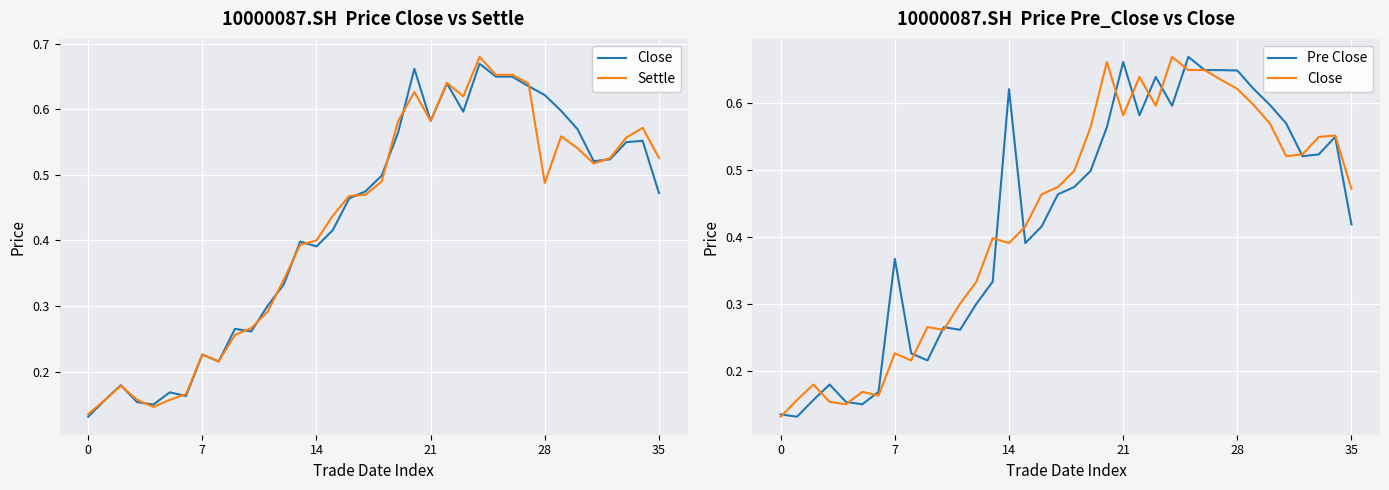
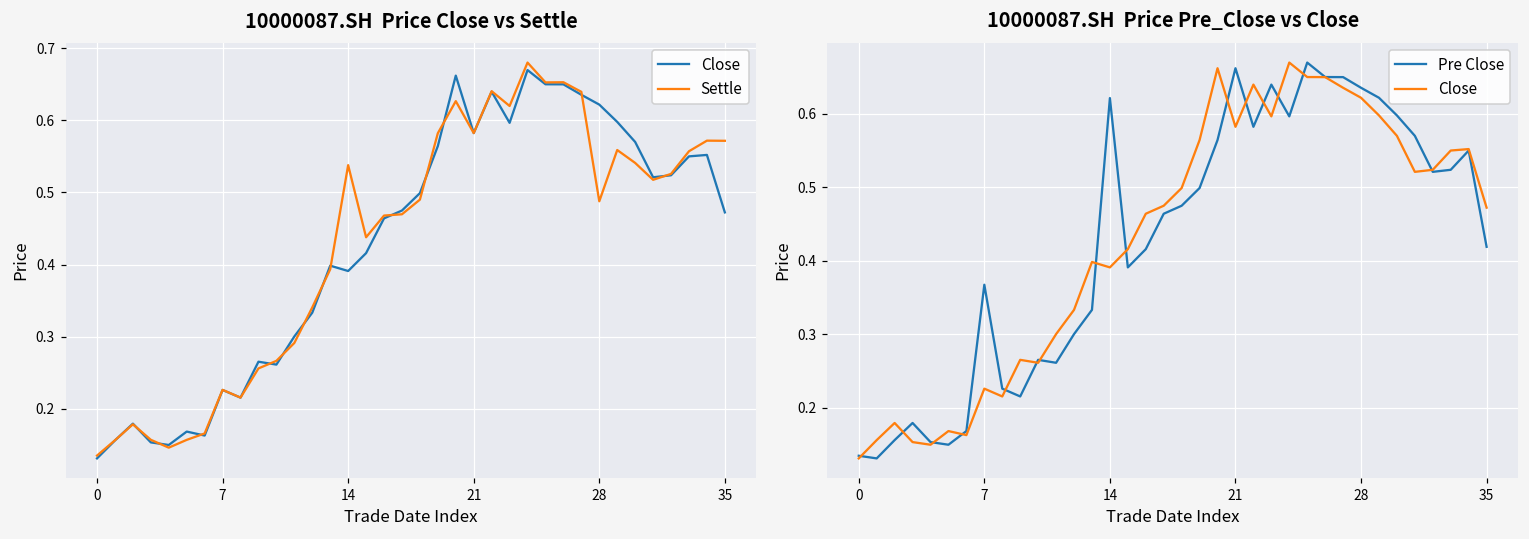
  {
    "10000087.SH Price Close vs Settle": {
      "Settle": {
-       "14": 0.40,
+       "14": 0.54,
        "28": 0.49,
-       "35": 0.53
+       "35": 0.57
      }
    },
    "10000087.SH Price Pre_Close vs Close": {
      "Pre Close": {
        "7": 0.37,
        "14": 0.62,
        "21": 0.66,
-       "28": 0.65,
+       "28": 0.64,
        "35": 0.42
      },
      "Close": {
        "7": 0.23,
        "14": 0.39,
        "21": 0.58,
        "28": 0.62,
        "35": 0.47
      }
    }
  }
